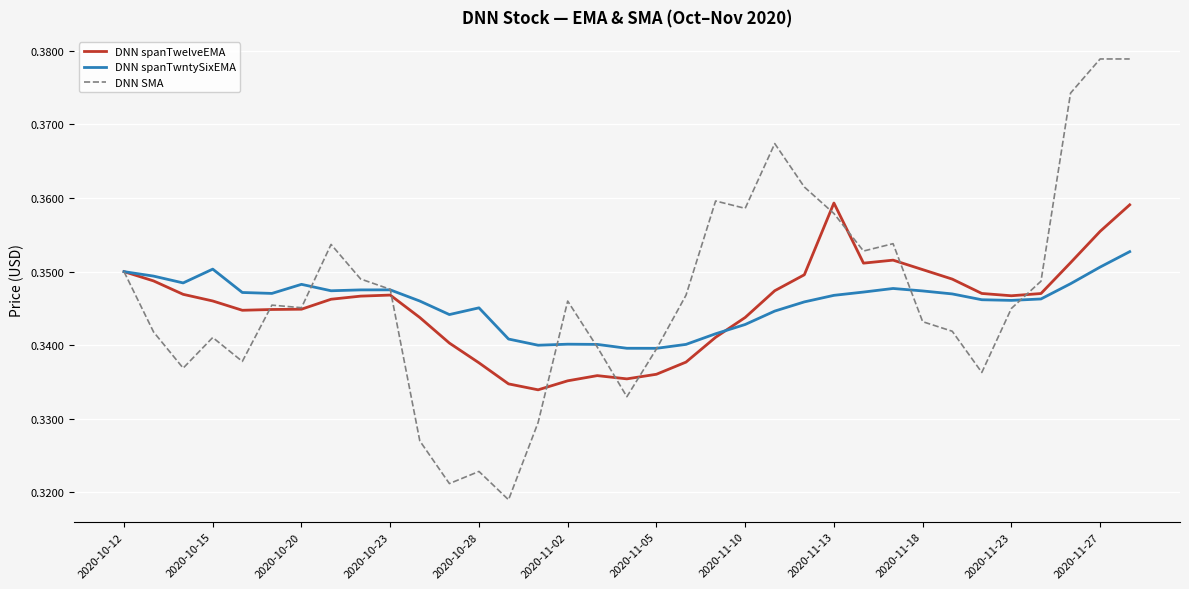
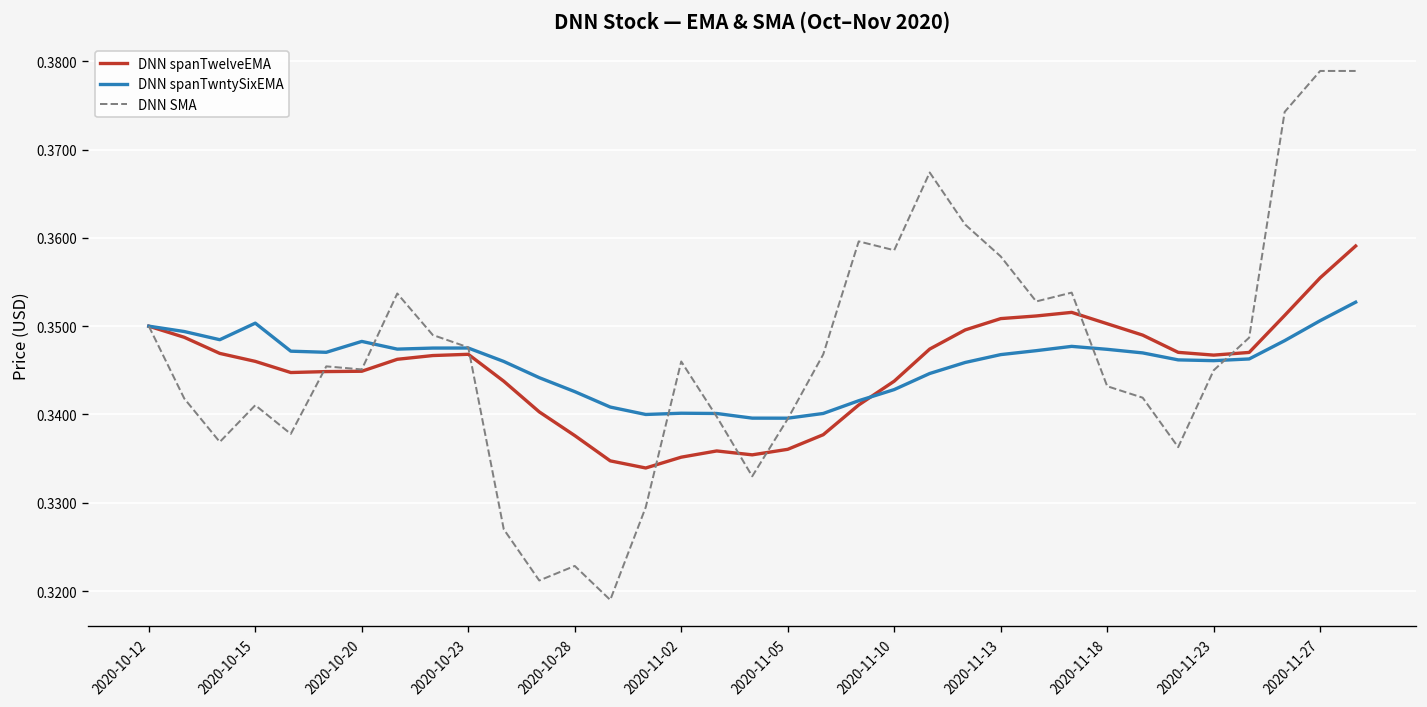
  {
    "DNN spanTwelveEMA": {
      "2020-10-15": 0.346,
      "2020-10-23": 0.347,
      "2020-10-28": 0.338,
      "2020-11-02": 0.335,
      "2020-11-05": 0.336,
      "2020-11-10": 0.344,
-     "2020-11-13": 0.359,
+     "2020-11-13": 0.351,
      "2020-11-18": 0.350,
      "2020-11-23": 0.347
    },
    "DNN spanTwntySixEMA": {
      "2020-10-15": 0.350,
      "2020-10-20": 0.348,
-     "2020-10-28": 0.345,
+     "2020-10-28": 0.343,
      "2020-11-02": 0.340,
      "2020-11-10": 0.343,
      "2020-11-13": 0.347,
      "2020-11-18": 0.347,
      "2020-11-23": 0.346
    },
    "DNN SMA": {
      "2020-10-15": 0.341,
      "2020-10-28": 0.323,
      "2020-11-02": 0.346,
      "2020-11-10": 0.359,
      "2020-11-13": 0.358,
      "2020-11-18": 0.343,
      "2020-11-23": 0.345
    }
  }
